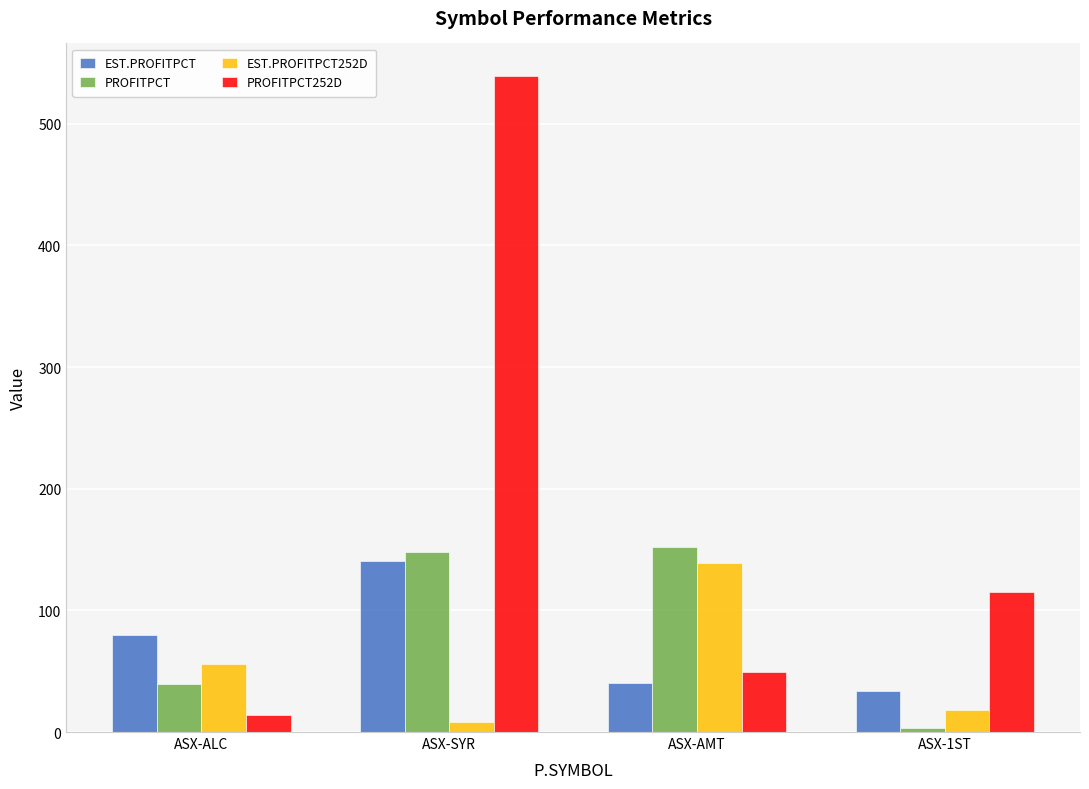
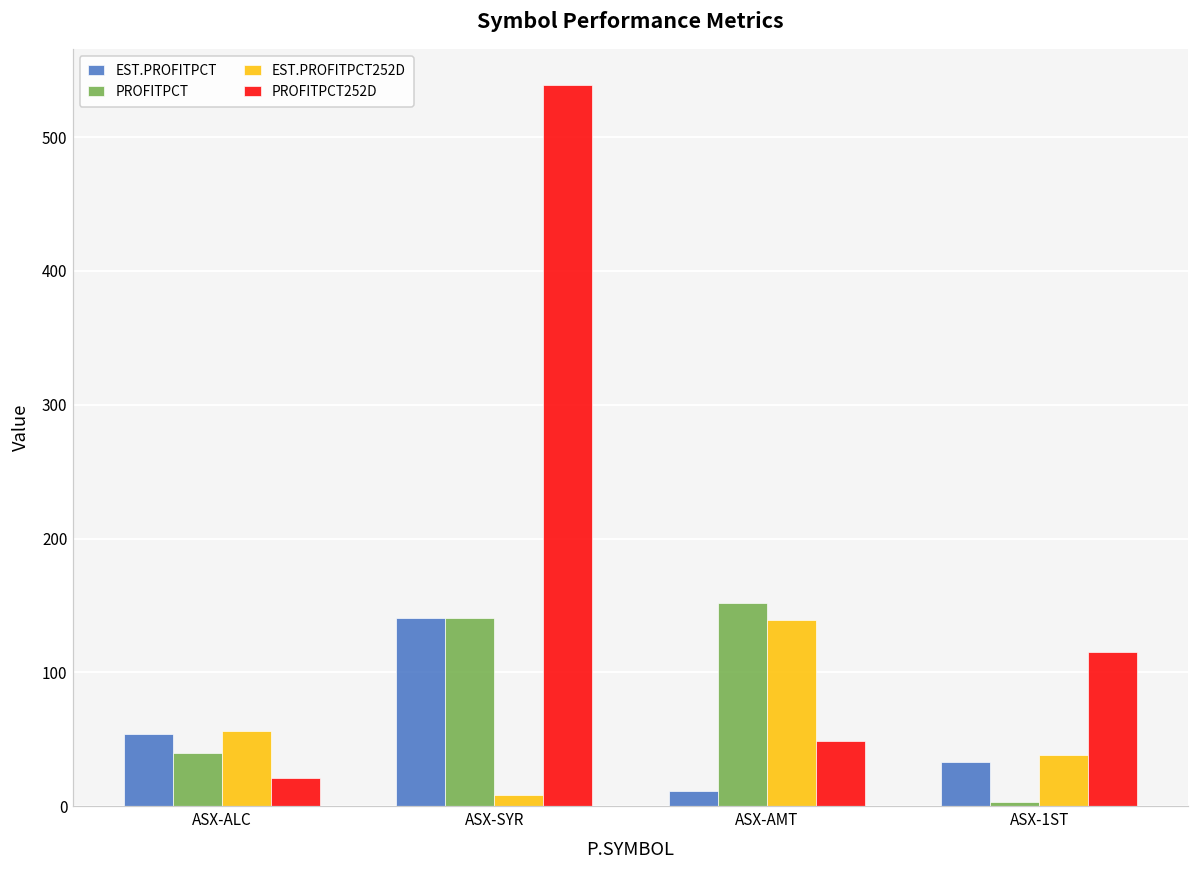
  {
    "EST.PROFITPCT": {
-     "ASX-ALC": 79,
+     "ASX-ALC": 54,
      "ASX-SYR": 141,
-     "ASX-AMT": 40,
+     "ASX-AMT": 11,
      "ASX-1ST": 33
    },
    "PROFITPCT": {
      "ASX-ALC": 40,
-     "ASX-SYR": 148,
+     "ASX-SYR": 141,
      "ASX-AMT": 152,
      "ASX-1ST": 3
    },
    "EST.PROFITPCT252D": {
      "ASX-ALC": 56,
      "ASX-SYR": 9,
      "ASX-AMT": 139,
-     "ASX-1ST": 18
+     "ASX-1ST": 38
    },
    "PROFITPCT252D": {
-     "ASX-ALC": 14,
+     "ASX-ALC": 21,
      "ASX-SYR": 539,
      "ASX-AMT": 49,
      "ASX-1ST": 115
    }
  }
